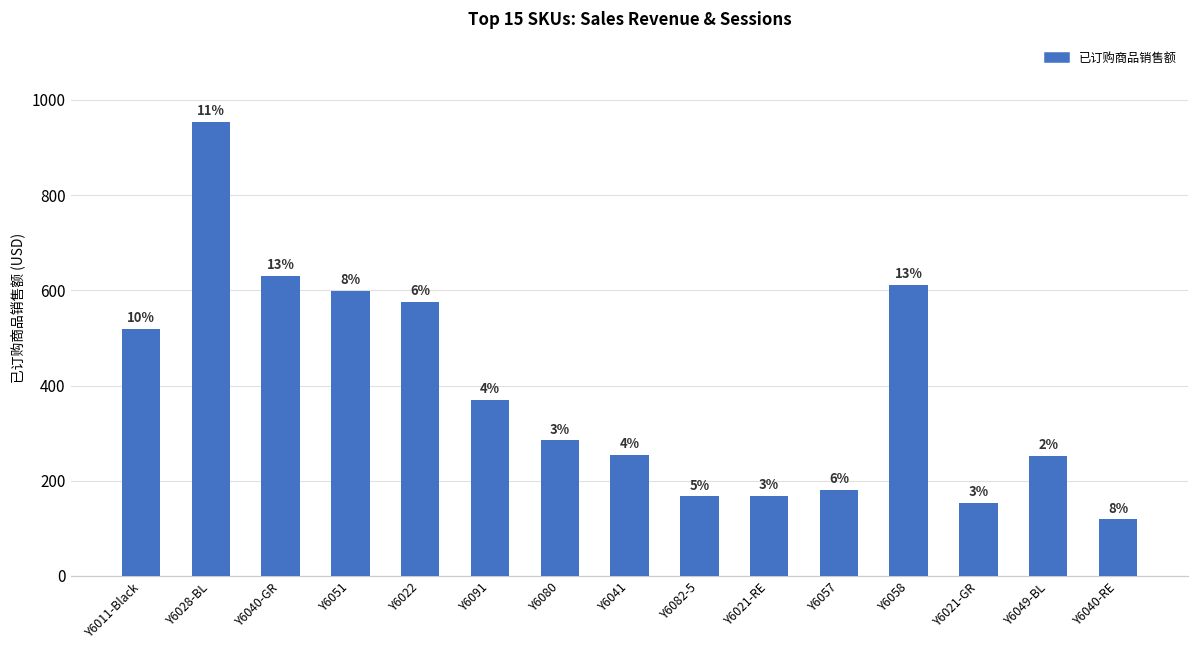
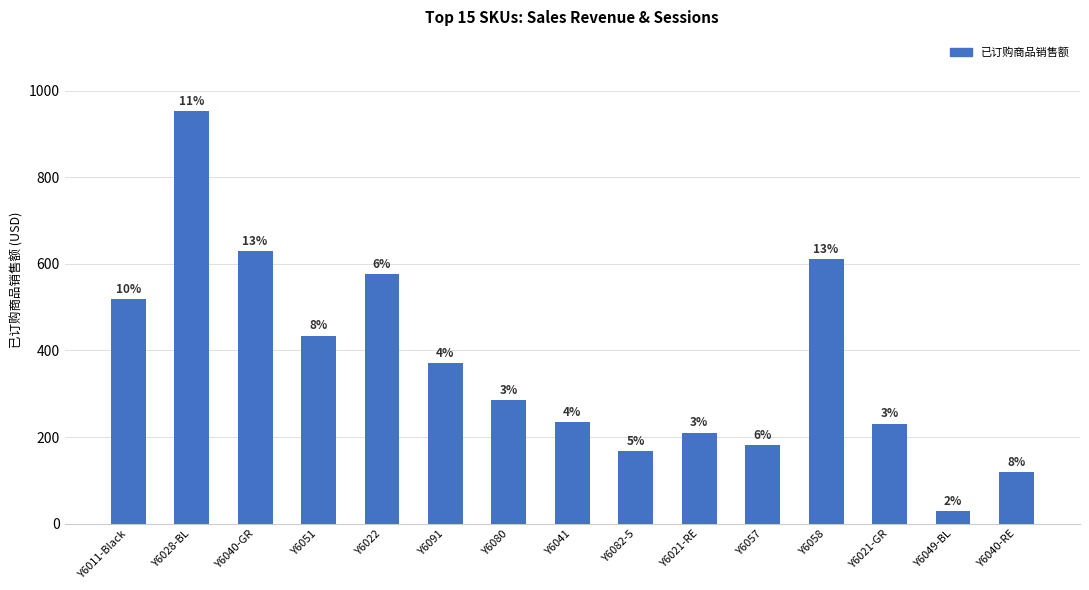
  {
-   "Y6051": 600,
-   "Y6041": 250,
-   "Y6021-RE": 170,
-   "Y6021-GR": 150,
-   "Y6049-BL": 250
+   "Y6051": 430,
+   "Y6041": 230,
+   "Y6021-RE": 210,
+   "Y6021-GR": 230,
+   "Y6049-BL": 30
  }
